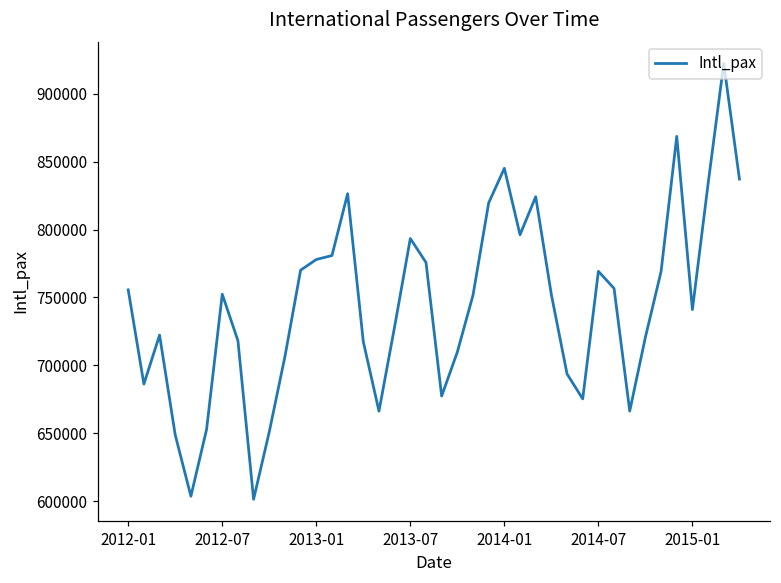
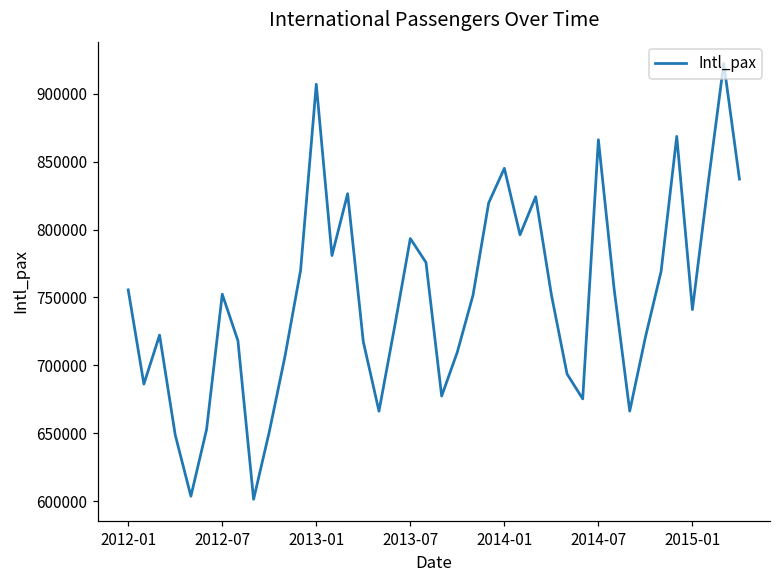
  {
    "2012-01": 756000,
    "2012-07": 752000,
-   "2013-01": 778000,
+   "2013-01": 907000,
    "2013-07": 793000,
    "2014-01": 845000,
-   "2014-07": 769000,
+   "2014-07": 866000,
    "2015-01": 741000
  }
